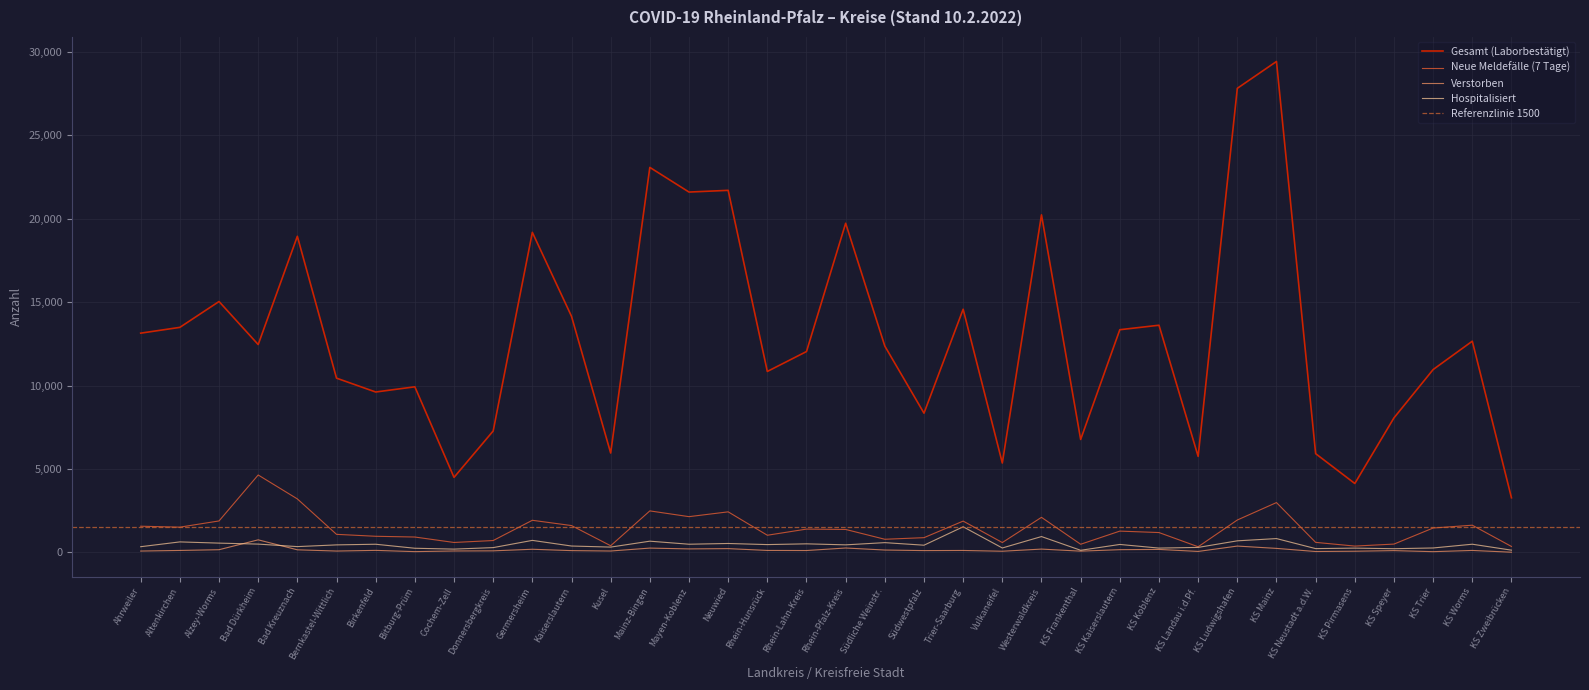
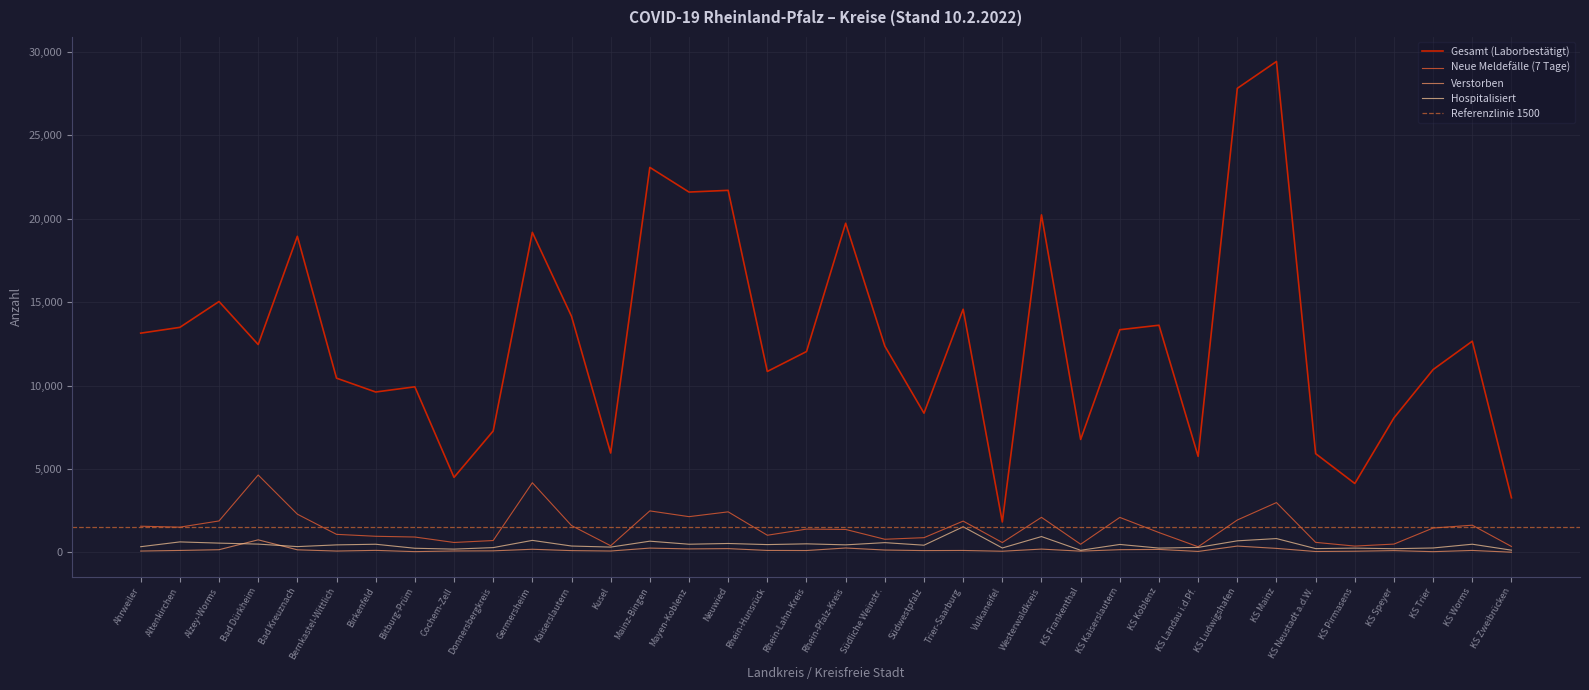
  {
    "Gesamt (Laborbestätigt)": {
      "Ahrweiler": "13,100",
      "Altenkirchen": "13,500",
      "Alzey-Worms": "15,000",
      "Bad Dürkheim": "12,500",
      "Bad Kreuznach": "18,900",
      "Bernkastel-Wittlich": "10,400",
      "Birkenfeld": "9,600",
      "Bitburg-Prüm": "9,900",
      "Cochem-Zell": "4,500",
      "Donnersbergkreis": "7,300",
      "Germersheim": "19,200",
      "Kaiserslautern": "14,200",
      "Kusel": "6,000",
      "Mainz-Bingen": "23,100",
      "Mayen-Koblenz": "21,600",
      "Neuwied": "21,700",
      "Rhein-Hunsrück": "10,800",
      "Rhein-Lahn-Kreis": "12,000",
      "Rhein-Pfalz-Kreis": "19,700",
      "Südliche Weinstr.": "12,400",
      "Südwestpfalz": "8,300",
      "Trier-Saarburg": "14,600",
-     "Vulkaneifel": "5,400",
+     "Vulkaneifel": "1,800",
      "Westerwaldkreis": "20,200",
      "KS Frankenthal": "6,800",
      "KS Kaiserslautern": "13,300",
      "KS Koblenz": "13,600",
      "KS Landau i.d.Pf.": "5,800",
      "KS Ludwigshafen": "27,800",
      "KS Mainz": "29,400",
      "KS Neustadt a.d.W.": "5,900",
      "KS Pirmasens": "4,100",
      "KS Speyer": "8,100",
      "KS Trier": "11,000",
      "KS Worms": "12,700",
      "KS Zweibrücken": "3,300"
    },
    "Neue Meldefälle (7 Tage)": {
      "Ahrweiler": "1,600",
      "Altenkirchen": "1,500",
      "Alzey-Worms": "1,900",
      "Bad Dürkheim": "4,600",
-     "Bad Kreuznach": "3,200",
+     "Bad Kreuznach": "2,300",
      "Bernkastel-Wittlich": "1,100",
      "Birkenfeld": "1,000",
      "Bitburg-Prüm": "900",
      "Cochem-Zell": "600",
      "Donnersbergkreis": "700",
-     "Germersheim": "1,900",
+     "Germersheim": "4,200",
      "Kaiserslautern": "1,600",
      "Mainz-Bingen": "2,500",
      "Mayen-Koblenz": "2,100",
      "Neuwied": "2,400",
      "Rhein-Hunsrück": "1,000",
      "Rhein-Lahn-Kreis": "1,400",
      "Rhein-Pfalz-Kreis": "1,400",
      "Südliche Weinstr.": "800",
      "Südwestpfalz": "900",
      "Trier-Saarburg": "1,900",
      "Vulkaneifel": "600",
      "Westerwaldkreis": "2,100",
      "KS Frankenthal": "500",
-     "KS Kaiserslautern": "1,300",
+     "KS Kaiserslautern": "2,100",
      "KS Koblenz": "1,200",
      "KS Ludwigshafen": "1,900",
      "KS Mainz": "3,000",
      "KS Neustadt a.d.W.": "600",
      "KS Speyer": "500",
      "KS Trier": "1,500",
      "KS Worms": "1,600",
      "KS Zweibrücken": "400"
    },
    "Verstorben": {
      "Ahrweiler": "100",
      "Altenkirchen": "100",
      "Alzey-Worms": "200",
      "Bad Dürkheim": "800",
      "Bad Kreuznach": "200",
      "Bernkastel-Wittlich": "100",
      "Birkenfeld": "100",
      "Bitburg-Prüm": "0",
      "Donnersbergkreis": "100",
      "Germersheim": "200",
      "Kaiserslautern": "100",
      "Kusel": "100",
      "Mainz-Bingen": "300",
      "Mayen-Koblenz": "200",
      "Neuwied": "200",
      "Rhein-Hunsrück": "100",
      "Rhein-Lahn-Kreis": "100",
      "Rhein-Pfalz-Kreis": "300",
      "Südliche Weinstr.": "100",
      "Südwestpfalz": "100",
      "Trier-Saarburg": "100",
      "Vulkaneifel": "100",
      "Westerwaldkreis": "200",
      "KS Kaiserslautern": "200",
      "KS Landau i.d.Pf.": "100",
      "KS Ludwigshafen": "400",
      "KS Mainz": "200",
      "KS Neustadt a.d.W.": "100",
      "KS Pirmasens": "100",
      "KS Trier": "0",
      "KS Worms": "100"
    },
    "Hospitalisiert": {
      "Ahrweiler": "300",
      "Altenkirchen": "600",
      "Alzey-Worms": "600",
      "Bad Dürkheim": "500",
      "Bad Kreuznach": "300",
      "Bernkastel-Wittlich": "500",
      "Birkenfeld": "500",
      "Bitburg-Prüm": "200",
      "Donnersbergkreis": "300",
      "Germersheim": "700",
      "Kaiserslautern": "400",
      "Mainz-Bingen": "700",
      "Mayen-Koblenz": "500",
      "Neuwied": "500",
      "Rhein-Hunsrück": "500",
      "Rhein-Lahn-Kreis": "500",
      "Rhein-Pfalz-Kreis": "500",
      "Südliche Weinstr.": "600",
      "Südwestpfalz": "400",
      "Trier-Saarburg": "1,500",
      "Vulkaneifel": "300",
      "Westerwaldkreis": "1,000",
      "KS Kaiserslautern": "500",
      "KS Ludwigshafen": "700",
      "KS Mainz": "800",
      "KS Neustadt a.d.W.": "200",
      "KS Trier": "300",
      "KS Worms": "500"
    }
  }
